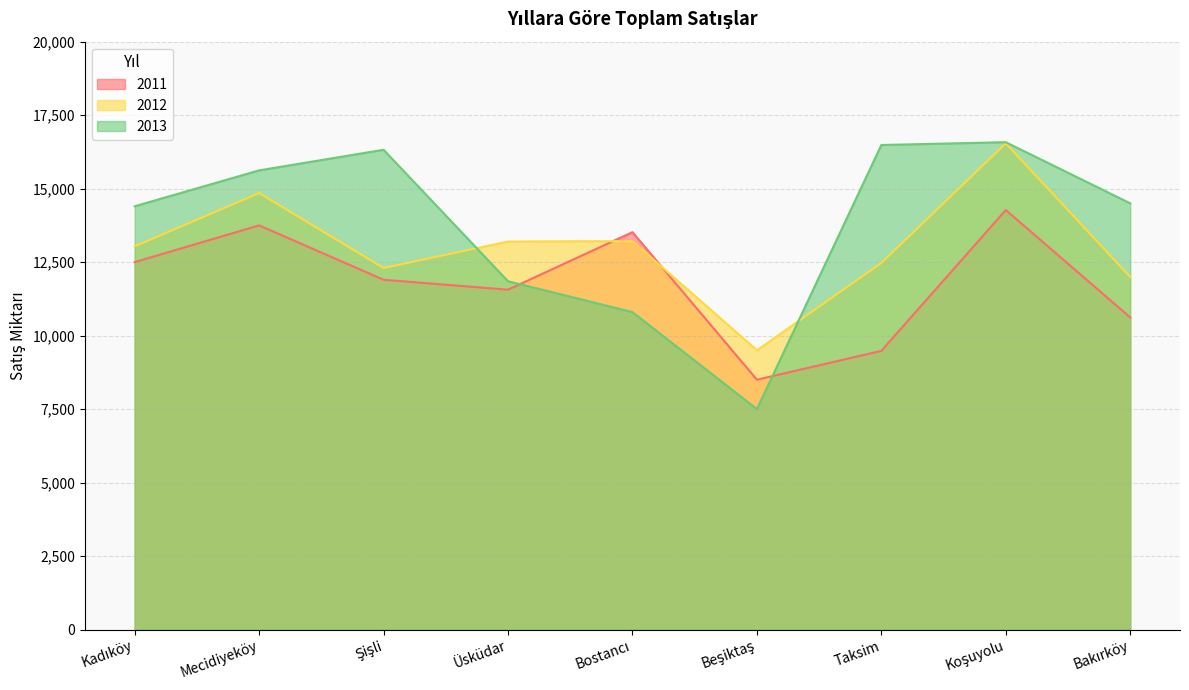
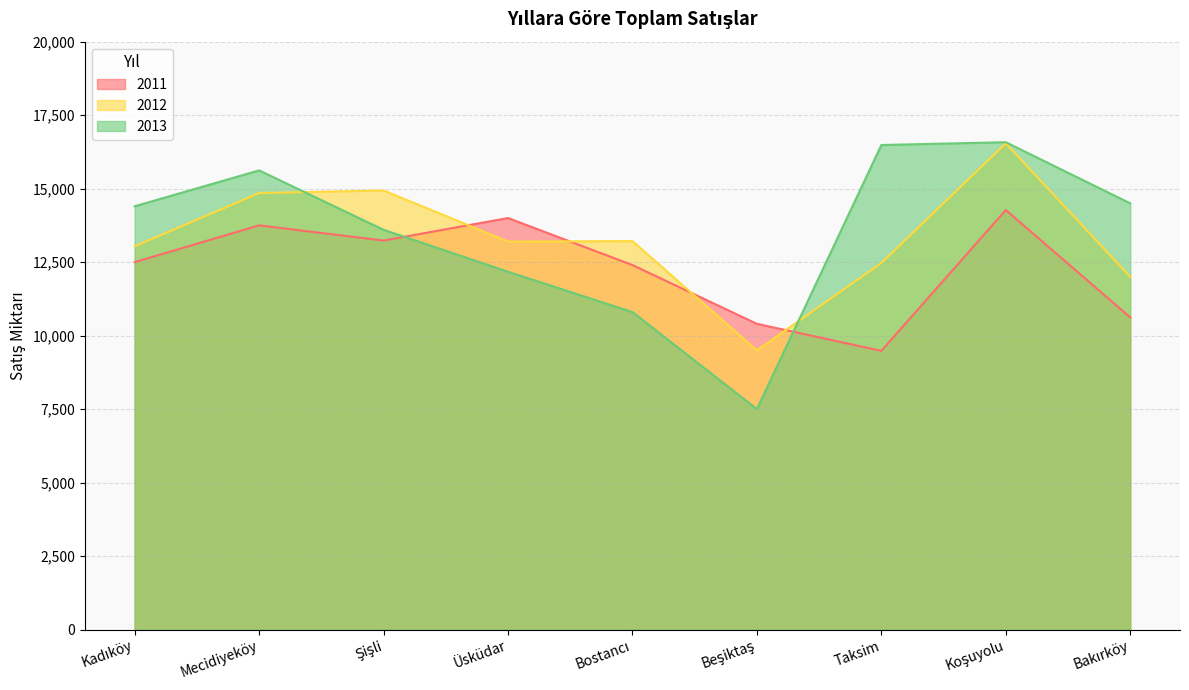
  {
    "2011": {
      "Kadıköy": "12,500",
      "Mecidiyeköy": "13,800",
-     "Şişli": "11,900",
-     "Üsküdar": "11,600",
-     "Bostancı": "13,500",
-     "Beşiktaş": "8,500",
+     "Şişli": "13,200",
+     "Üsküdar": "14,000",
+     "Bostancı": "12,400",
+     "Beşiktaş": "10,400",
      "Taksim": "9,500",
      "Koşuyolu": "14,300",
      "Bakırköy": "10,600"
    },
    "2012": {
      "Kadıköy": "13,000",
      "Mecidiyeköy": "14,900",
-     "Şişli": "12,300",
+     "Şişli": "14,900",
      "Üsküdar": "13,200",
      "Bostancı": "13,200",
      "Beşiktaş": "9,500",
      "Taksim": "12,500",
      "Bakırköy": "12,000"
    },
    "2013": {
      "Kadıköy": "14,400",
      "Mecidiyeköy": "15,600",
-     "Şişli": "16,300",
-     "Üsküdar": "11,900",
+     "Şişli": "13,600",
+     "Üsküdar": "12,200",
      "Bostancı": "10,800",
      "Beşiktaş": "7,500",
      "Taksim": "16,500",
      "Bakırköy": "14,500"
    }
  }
